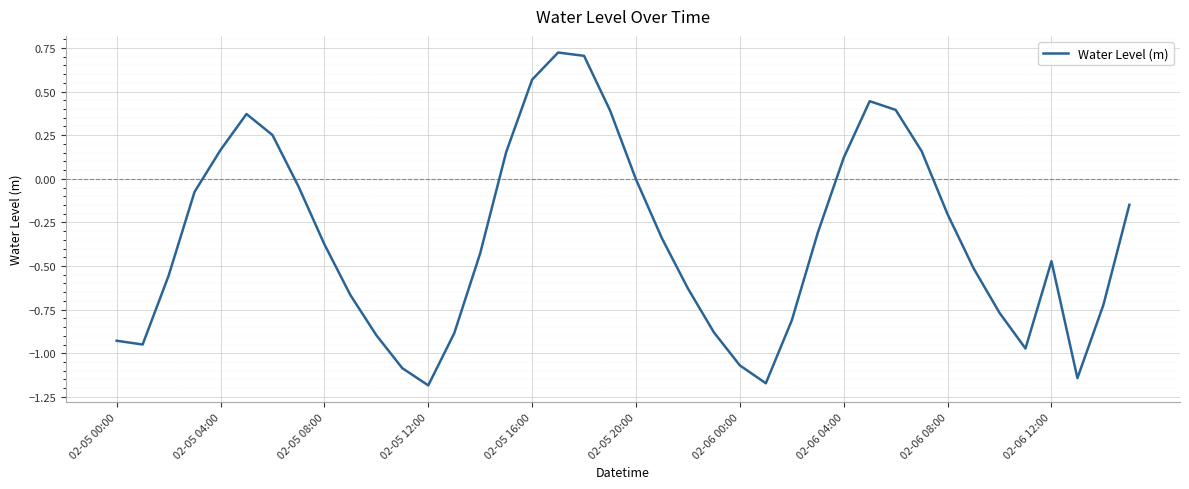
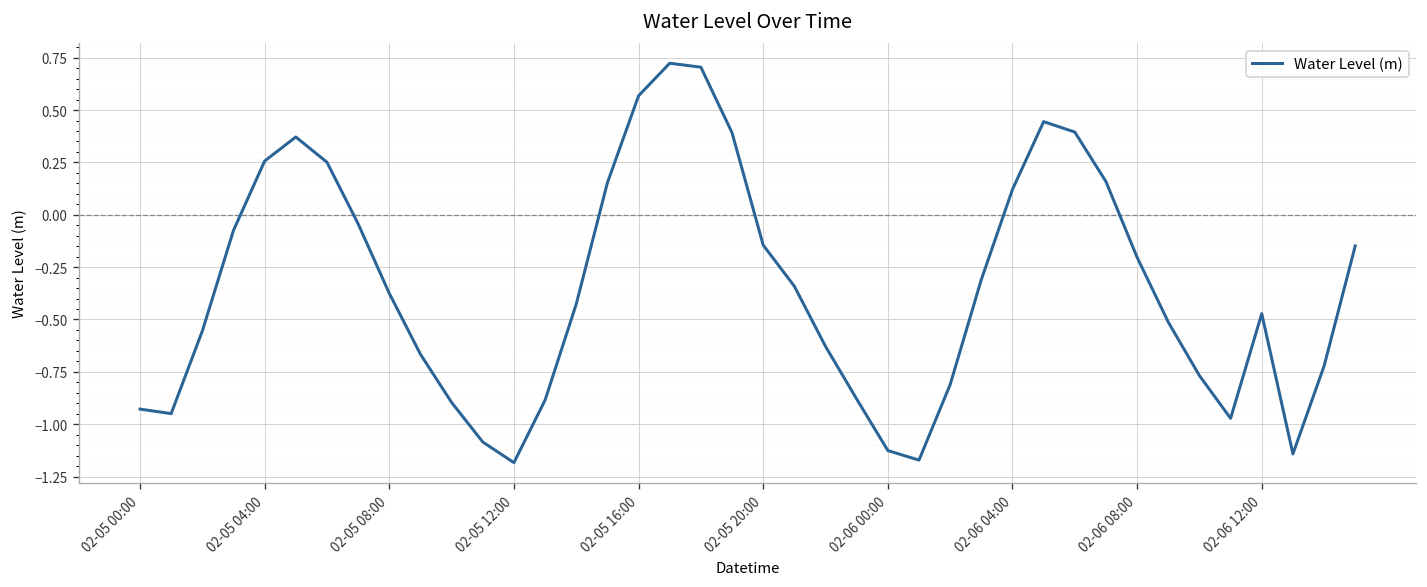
  {
    "02-05 00:00": -0.93,
-   "02-05 04:00": 0.17,
+   "02-05 04:00": 0.26,
    "02-05 08:00": -0.38,
    "02-05 12:00": -1.18,
    "02-05 16:00": 0.57,
-   "02-05 20:00": 0.00,
-   "02-06 00:00": -1.07,
+   "02-05 20:00": -0.15,
+   "02-06 00:00": -1.13,
    "02-06 04:00": 0.12,
    "02-06 08:00": -0.20,
    "02-06 12:00": -0.47
  }
